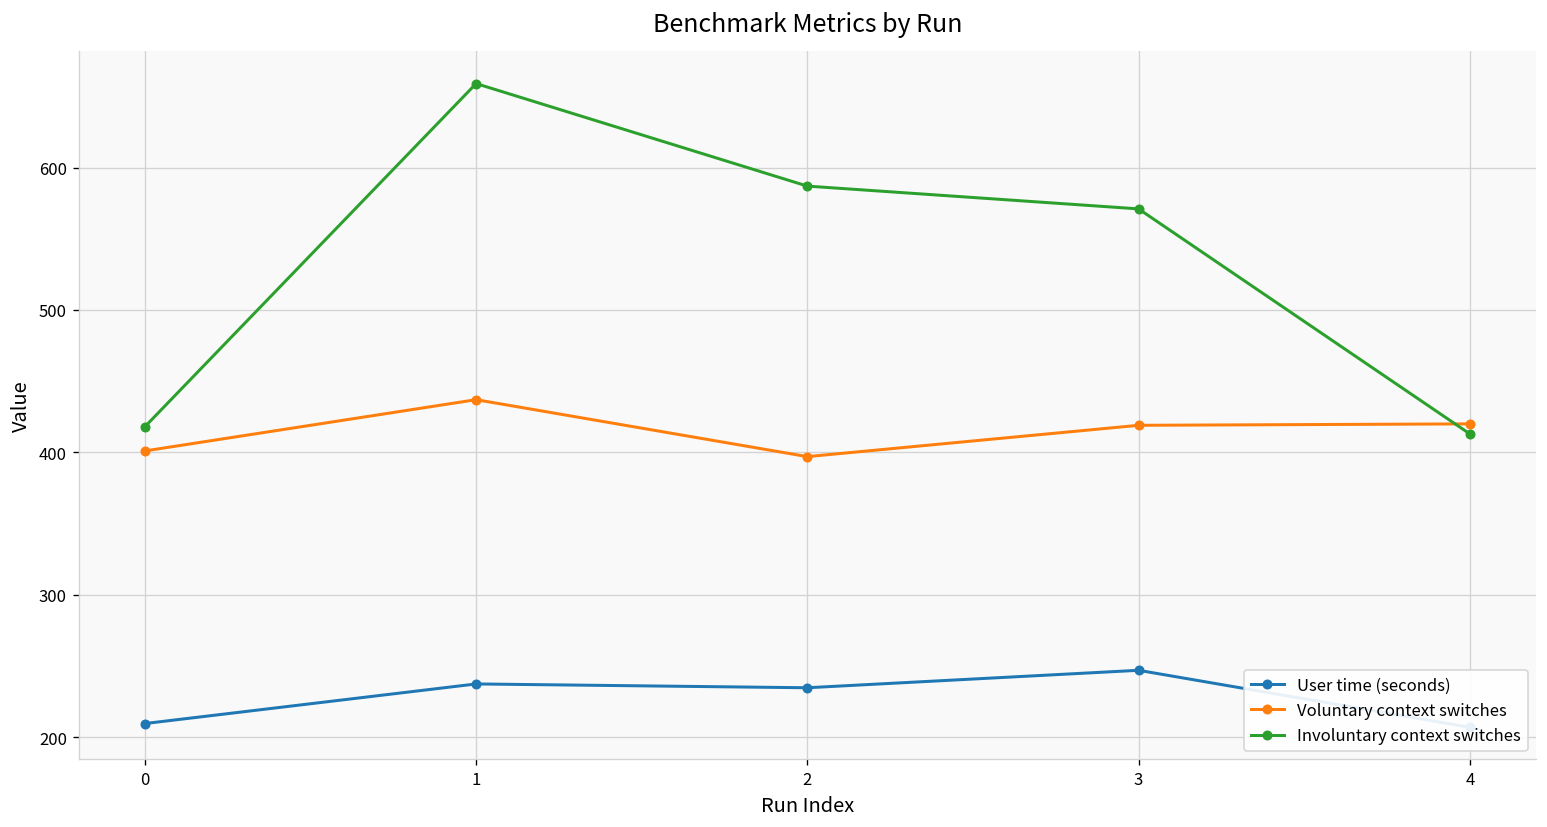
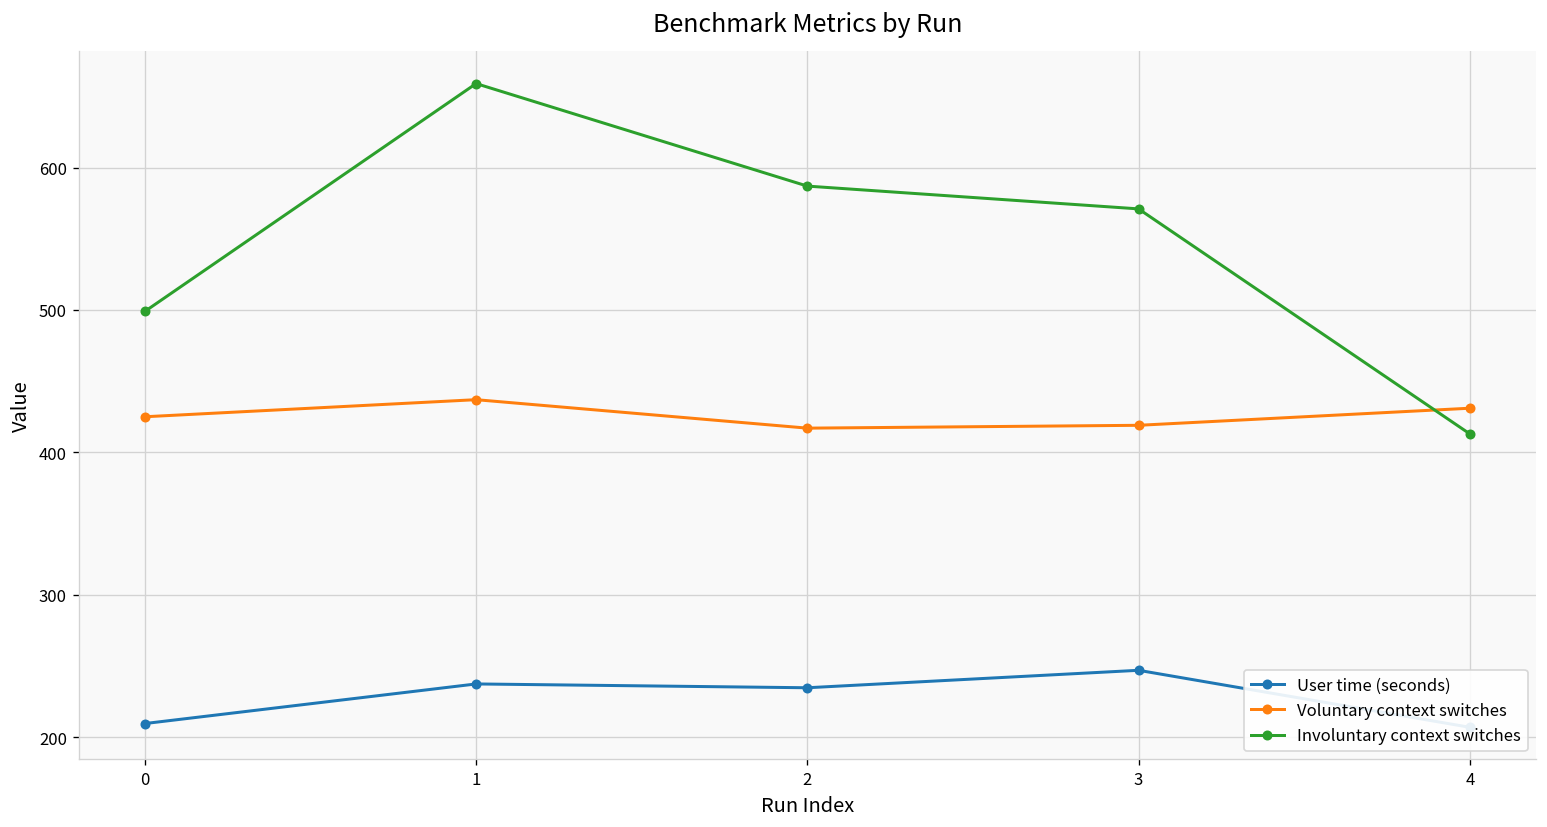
  {
    "User time (seconds)": {
      "0": 210,
      "1": 237,
      "2": 235,
      "3": 247
    },
    "Voluntary context switches": {
-     "0": 401,
+     "0": 425,
      "1": 437,
-     "2": 397,
+     "2": 417,
      "3": 419,
-     "4": 420
+     "4": 431
    },
    "Involuntary context switches": {
-     "0": 418,
+     "0": 499,
      "1": 659,
      "2": 587,
      "3": 571,
      "4": 413
    }
  }
